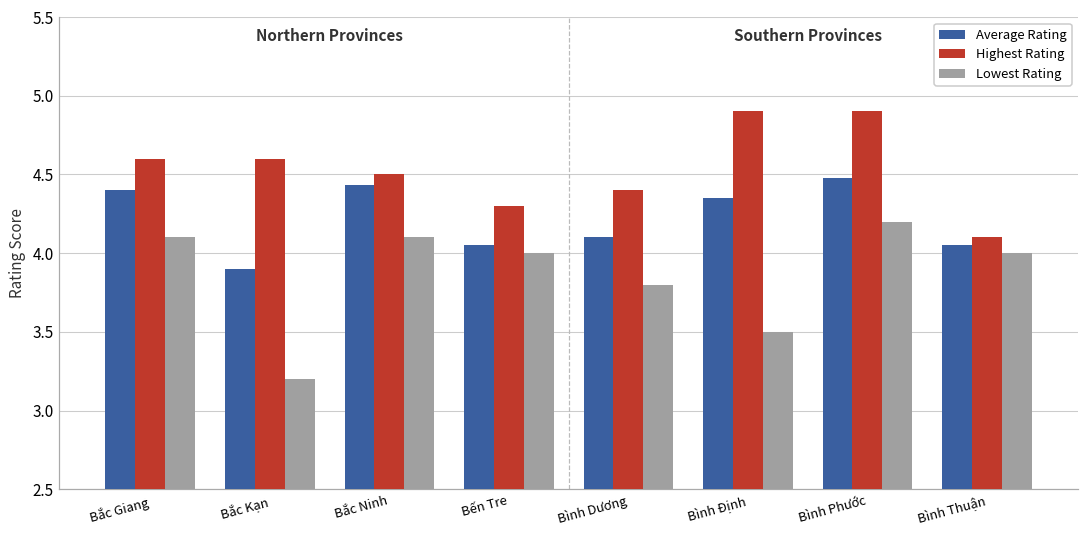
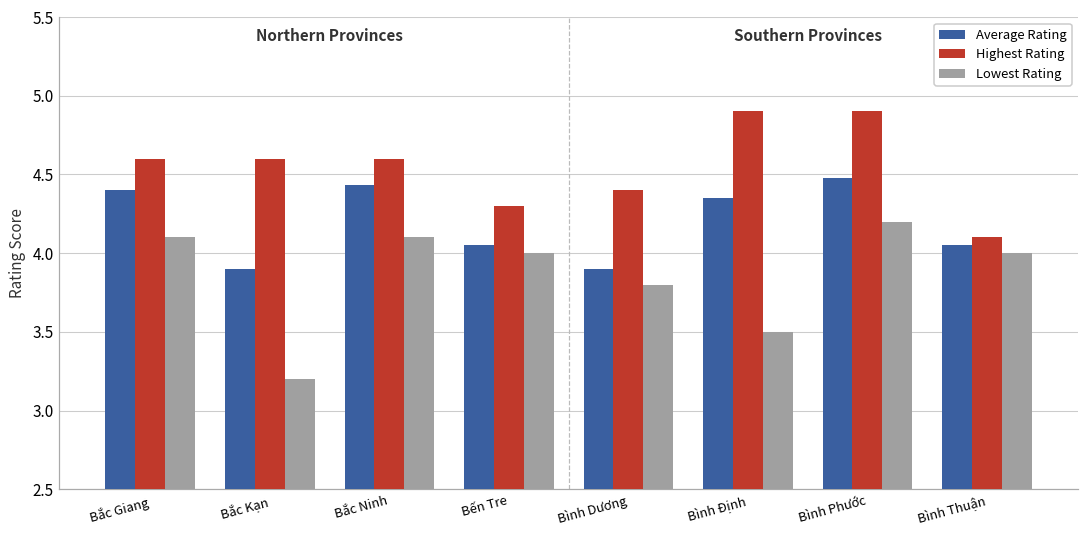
  {
    "Average Rating": {
      "Bắc Giang": 4.4,
      "Bắc Kạn": 3.9,
      "Bắc Ninh": 4.43,
      "Bến Tre": 4.05,
-     "Bình Dương": 4.1,
+     "Bình Dương": 3.9,
      "Bình Định": 4.35,
      "Bình Phước": 4.48,
      "Bình Thuận": 4.05
    },
    "Highest Rating": {
      "Bắc Giang": 4.6,
      "Bắc Kạn": 4.6,
-     "Bắc Ninh": 4.5,
+     "Bắc Ninh": 4.6,
      "Bến Tre": 4.3,
      "Bình Dương": 4.4,
      "Bình Định": 4.9,
      "Bình Phước": 4.9,
      "Bình Thuận": 4.1
    },
    "Lowest Rating": {
      "Bắc Giang": 4.1,
      "Bắc Kạn": 3.2,
      "Bắc Ninh": 4.1,
      "Bến Tre": 4.0,
      "Bình Dương": 3.8,
      "Bình Định": 3.5,
      "Bình Phước": 4.2,
      "Bình Thuận": 4.0
    }
  }
